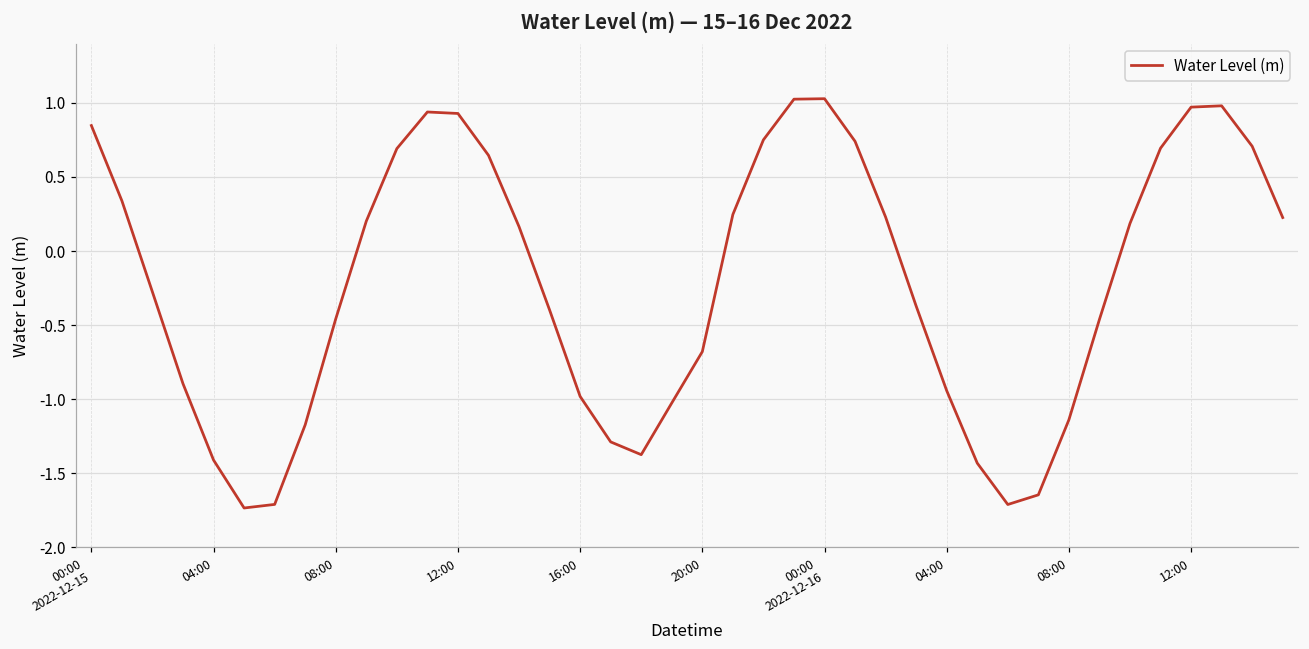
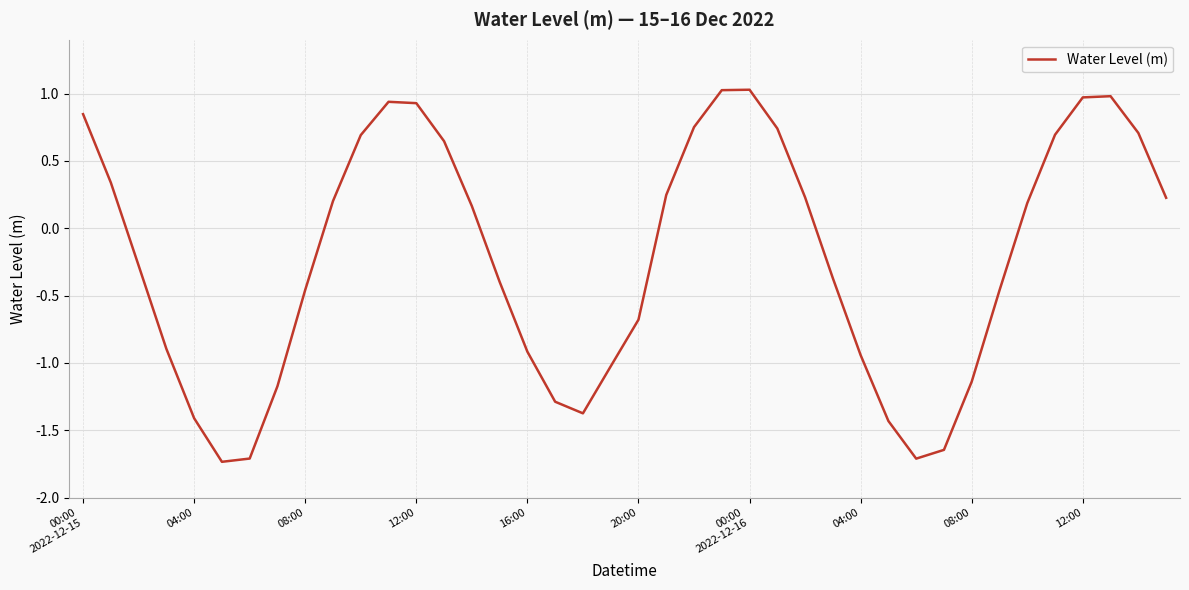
  {
    "00:00 2022-12-15": 0.85,
-   "16:00": -0.98,
+   "16:00": -0.92,
    "20:00": -0.68,
    "00:00 2022-12-16": 1.03
  }
